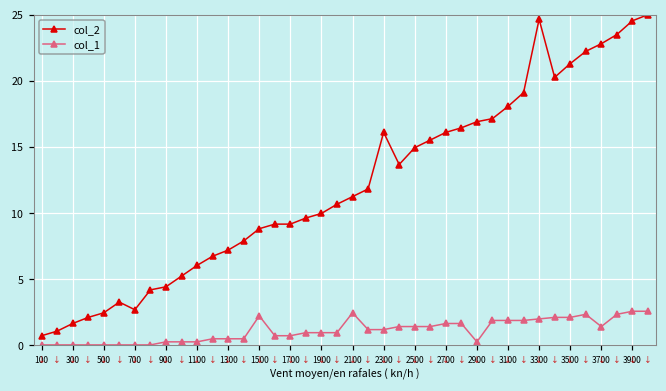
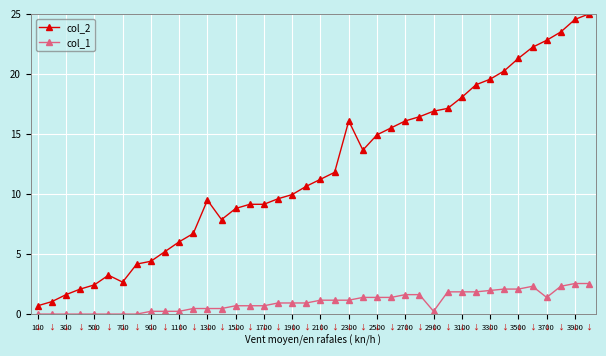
  {
    "col_2": {
      "100": 0.7,
      "300": 1.6,
      "500": 2.4,
      "700": 2.7,
      "900": 4.4,
      "1100": 6.0,
-     "1300": 7.2,
+     "1300": 9.5,
      "1500": 8.8,
      "1700": 9.1,
      "1900": 10.0,
      "2100": 11.2,
      "2300": 16.1,
      "2500": 14.9,
      "2700": 16.1,
      "2900": 16.9,
      "3100": 18.1,
-     "3300": 24.7,
+     "3300": 19.6,
      "3500": 21.3,
      "3700": 22.8,
      "3900": 24.5
    },
    "col_1": {
      "100": 0.0,
      "300": 0.0,
      "500": 0.0,
      "700": 0.0,
      "900": 0.2,
      "1100": 0.2,
      "1300": 0.5,
-     "1500": 2.2,
+     "1500": 0.7,
      "1700": 0.7,
      "1900": 0.9,
-     "2100": 2.4,
+     "2100": 1.2,
      "2300": 1.2,
      "2500": 1.4,
      "2700": 1.6,
      "2900": 0.2,
      "3100": 1.9,
      "3300": 2.0,
      "3500": 2.1,
      "3700": 1.4,
      "3900": 2.5
    }
  }
